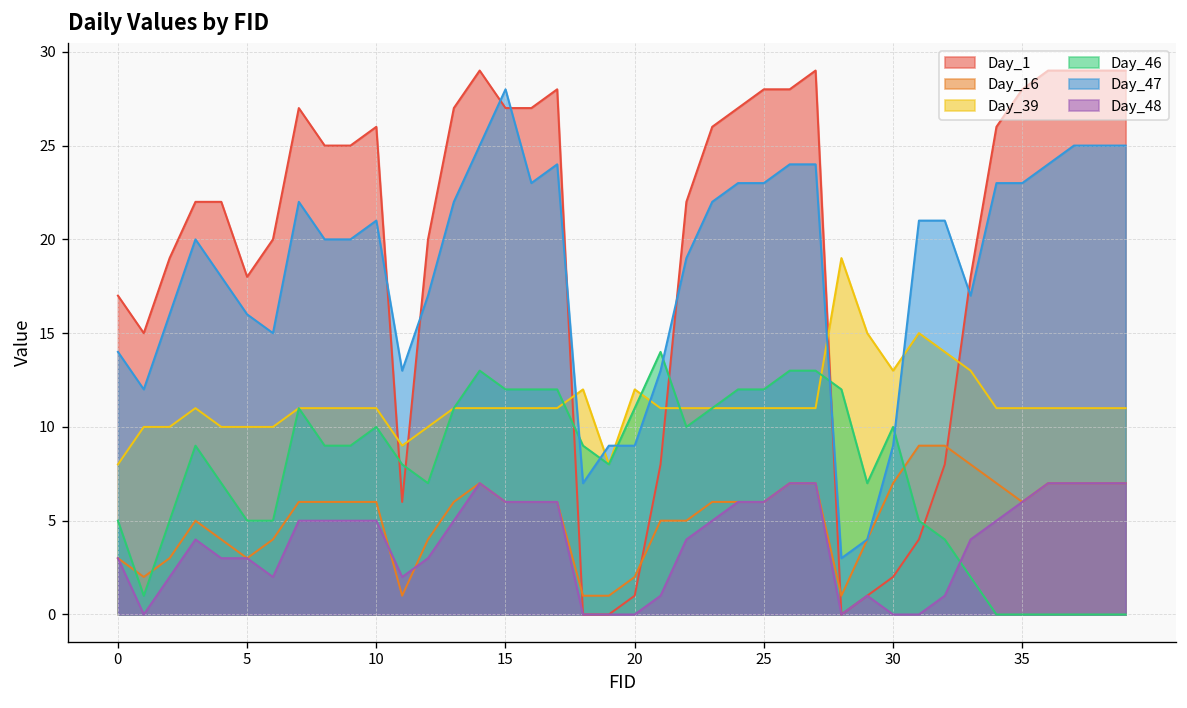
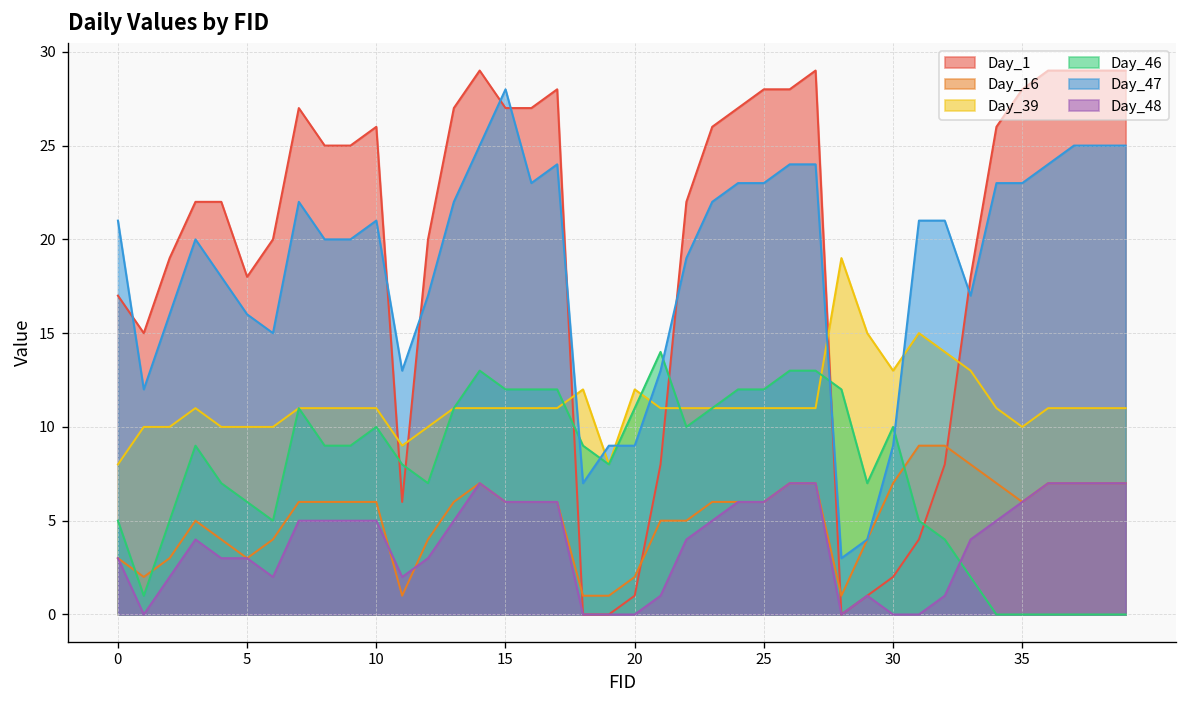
  {
    "Day_39": {
      "0": 8,
      "5": 10,
      "10": 11,
      "15": 11,
      "20": 12,
      "25": 11,
      "30": 13,
-     "35": 11
+     "35": 10
    },
    "Day_46": {
      "0": 5,
-     "5": 5,
+     "5": 6,
      "10": 10,
      "15": 12,
      "20": 11,
      "25": 12,
      "30": 10,
      "35": 0
    },
    "Day_47": {
-     "0": 14,
+     "0": 21,
      "5": 16,
      "10": 21,
      "15": 28,
      "20": 9,
      "25": 23,
      "30": 9,
      "35": 23
    },
    "Day_48": {
      "10": 5,
      "20": 0,
      "30": 0
    }
  }
